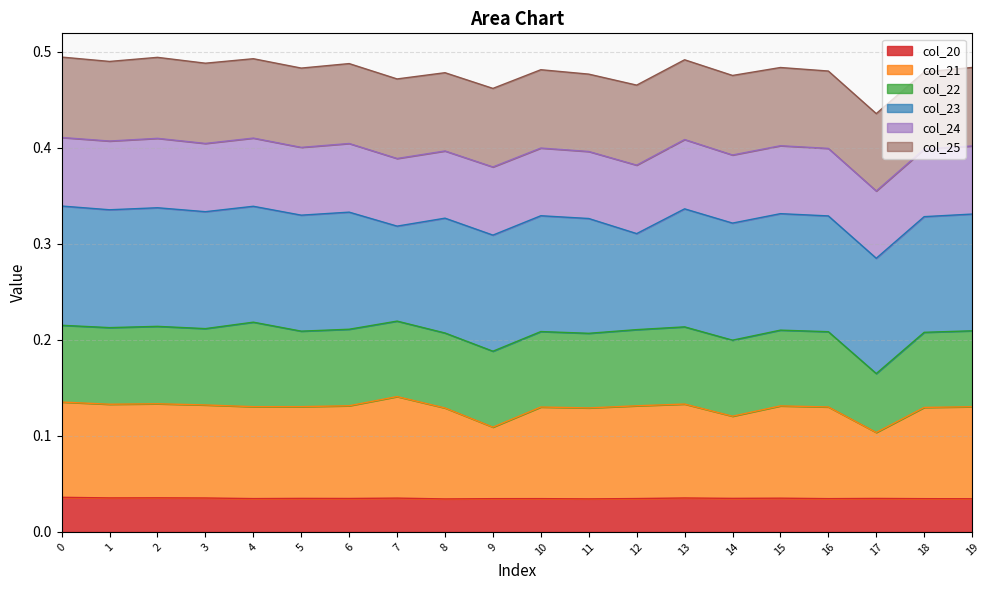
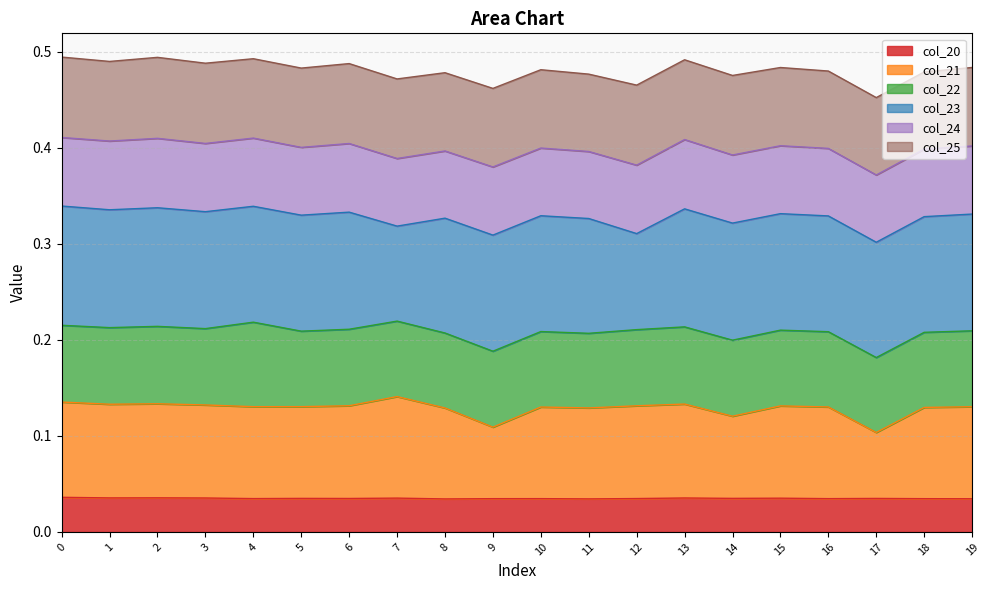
  {
    "col_20": {
      "0": 0.04,
      "1": 0.04,
      "2": 0.04,
      "3": 0.04,
      "4": 0.03,
      "5": 0.03,
      "6": 0.03,
      "7": 0.04,
      "8": 0.03,
      "9": 0.03,
      "10": 0.03,
      "11": 0.03,
      "12": 0.03,
      "13": 0.04,
      "14": 0.03,
      "15": 0.04,
      "16": 0.03,
      "17": 0.03,
      "18": 0.03,
      "19": 0.03
    },
    "col_21": {
      "0": 0.10,
      "1": 0.10,
      "2": 0.10,
      "3": 0.10,
      "4": 0.10,
      "5": 0.10,
      "6": 0.10,
      "7": 0.11,
      "8": 0.09,
      "9": 0.07,
      "10": 0.10,
      "11": 0.09,
      "12": 0.10,
      "13": 0.10,
      "14": 0.09,
      "15": 0.10,
      "16": 0.10,
      "17": 0.07,
      "18": 0.10,
      "19": 0.10
    },
    "col_22": {
      "0": 0.08,
      "1": 0.08,
      "2": 0.08,
      "3": 0.08,
      "4": 0.09,
      "5": 0.08,
      "6": 0.08,
      "7": 0.08,
      "8": 0.08,
      "9": 0.08,
      "10": 0.08,
      "11": 0.08,
      "12": 0.08,
      "13": 0.08,
      "14": 0.08,
      "15": 0.08,
      "16": 0.08,
-     "17": 0.06,
+     "17": 0.08,
      "18": 0.08,
      "19": 0.08
    },
    "col_23": {
      "0": 0.12,
      "1": 0.12,
      "2": 0.12,
      "3": 0.12,
      "4": 0.12,
      "5": 0.12,
      "6": 0.12,
      "7": 0.10,
      "8": 0.12,
      "9": 0.12,
      "10": 0.12,
      "11": 0.12,
      "12": 0.10,
      "13": 0.12,
      "14": 0.12,
      "15": 0.12,
      "16": 0.12,
      "17": 0.12,
      "18": 0.12,
      "19": 0.12
    },
    "col_24": {
      "0": 0.07,
      "1": 0.07,
      "2": 0.07,
      "3": 0.07,
      "4": 0.07,
      "5": 0.07,
      "6": 0.07,
      "7": 0.07,
      "8": 0.07,
      "9": 0.07,
      "10": 0.07,
      "11": 0.07,
      "12": 0.07,
      "13": 0.07,
      "14": 0.07,
      "15": 0.07,
      "16": 0.07,
      "17": 0.07,
      "19": 0.07
    },
    "col_25": {
      "0": 0.08,
      "1": 0.08,
      "2": 0.08,
      "3": 0.08,
      "4": 0.08,
      "5": 0.08,
      "6": 0.08,
      "7": 0.08,
      "8": 0.08,
      "9": 0.08,
      "10": 0.08,
      "11": 0.08,
      "12": 0.08,
      "13": 0.08,
      "14": 0.08,
      "15": 0.08,
      "16": 0.08,
      "17": 0.08,
      "19": 0.08
    }
  }
